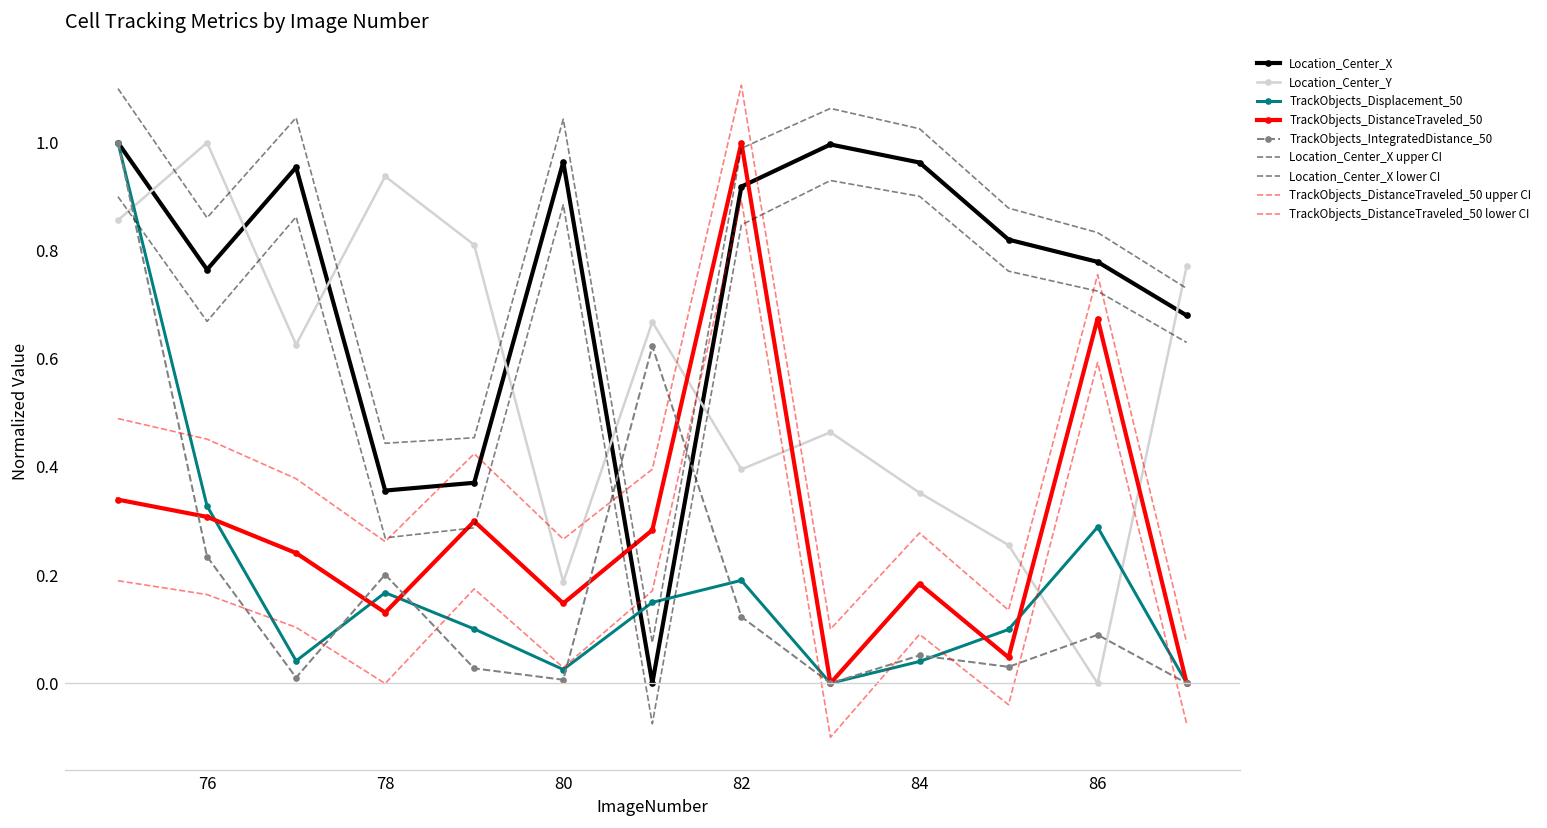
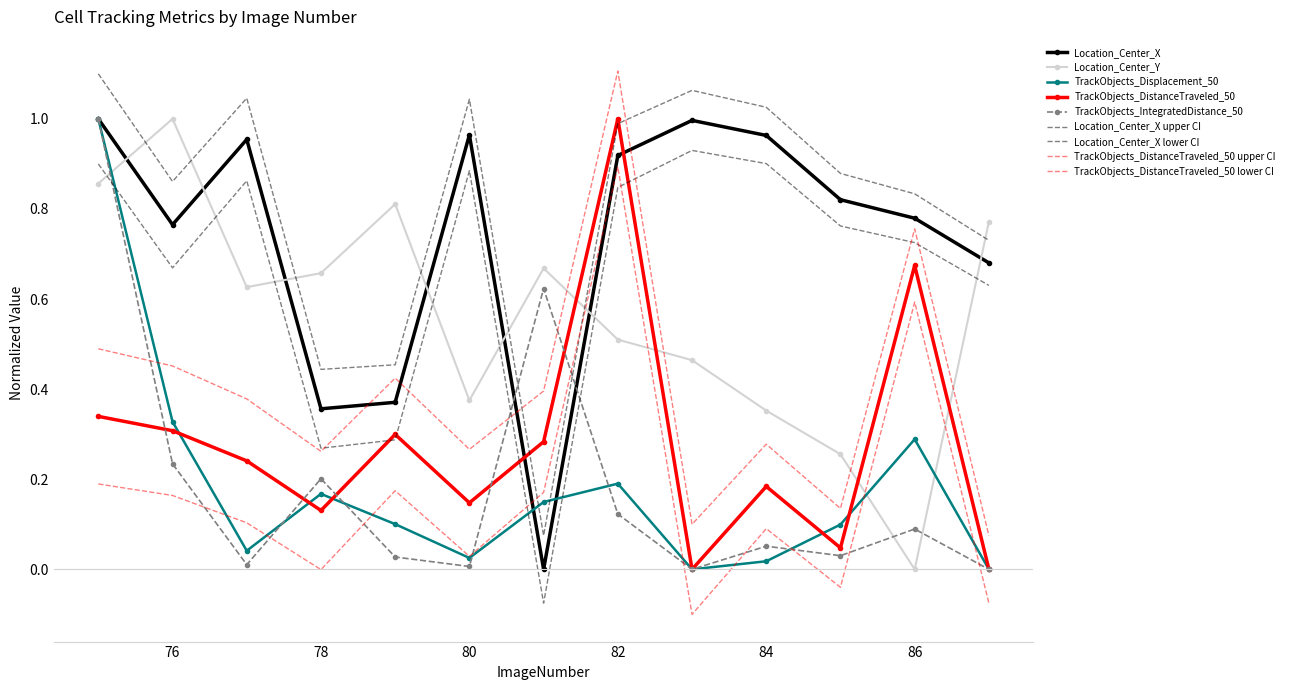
  {
    "Location_Center_Y": {
      "76": 1.00,
-     "78": 0.94,
-     "80": 0.19,
-     "82": 0.40,
+     "78": 0.66,
+     "80": 0.38,
+     "82": 0.51,
      "84": 0.35,
      "86": 0.00
    },
    "TrackObjects_Displacement_50": {
      "76": 0.33,
      "78": 0.17,
      "82": 0.19,
-     "84": 0.04,
+     "84": 0.02,
      "86": 0.29
    }
  }
